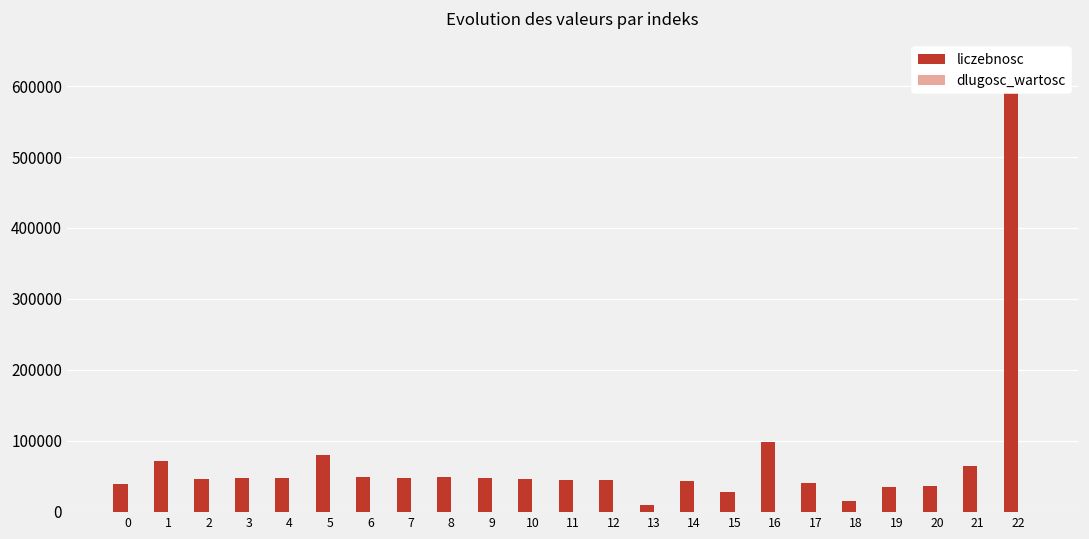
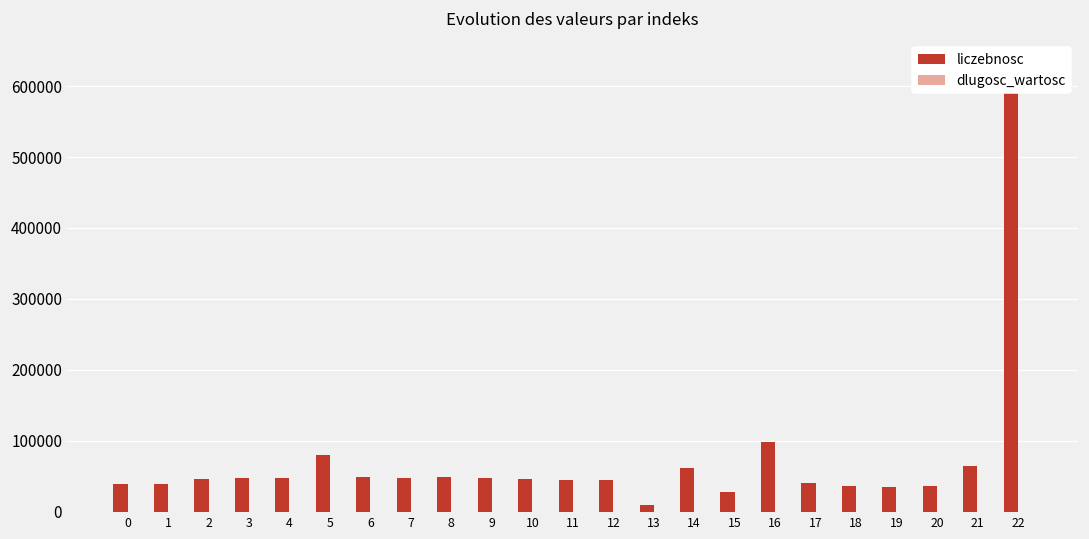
  {
    "liczebnosc": {
      "0": 40000,
-     "1": 70000,
+     "1": 40000,
      "2": 50000,
      "3": 50000,
      "4": 50000,
      "5": 80000,
      "6": 50000,
      "7": 50000,
      "8": 50000,
      "9": 50000,
      "10": 50000,
      "11": 40000,
      "12": 40000,
      "13": 10000,
-     "14": 40000,
+     "14": 60000,
      "15": 30000,
      "16": 100000,
      "17": 40000,
-     "18": 10000,
+     "18": 40000,
      "19": 30000,
      "20": 40000,
      "21": 60000
    }
  }
